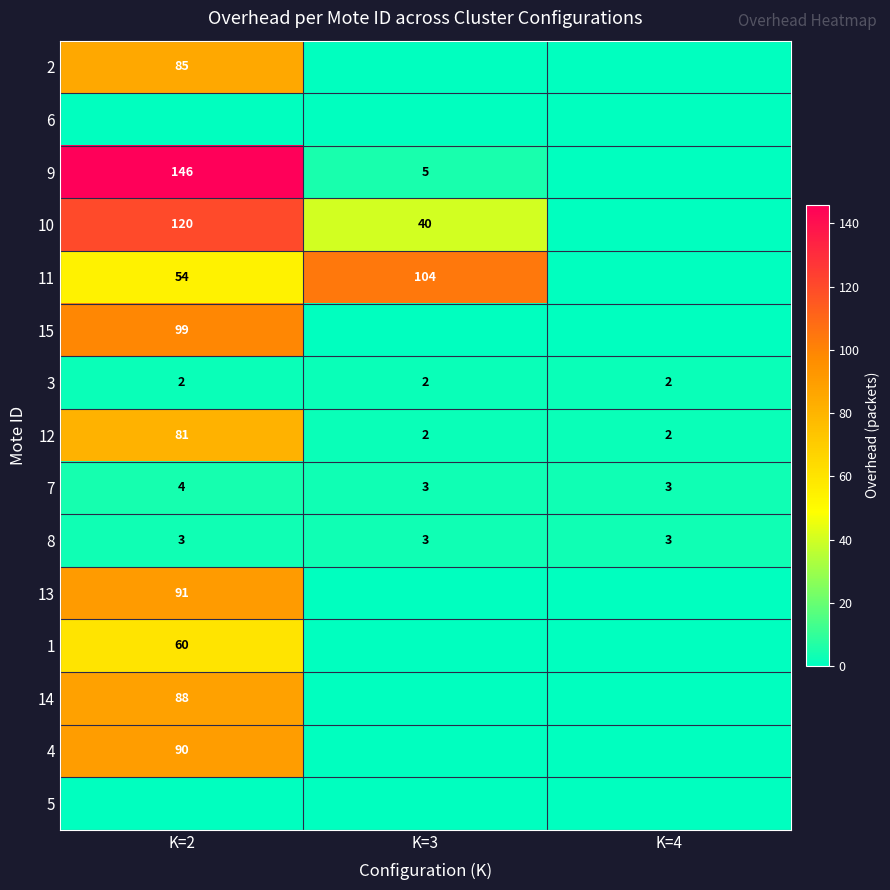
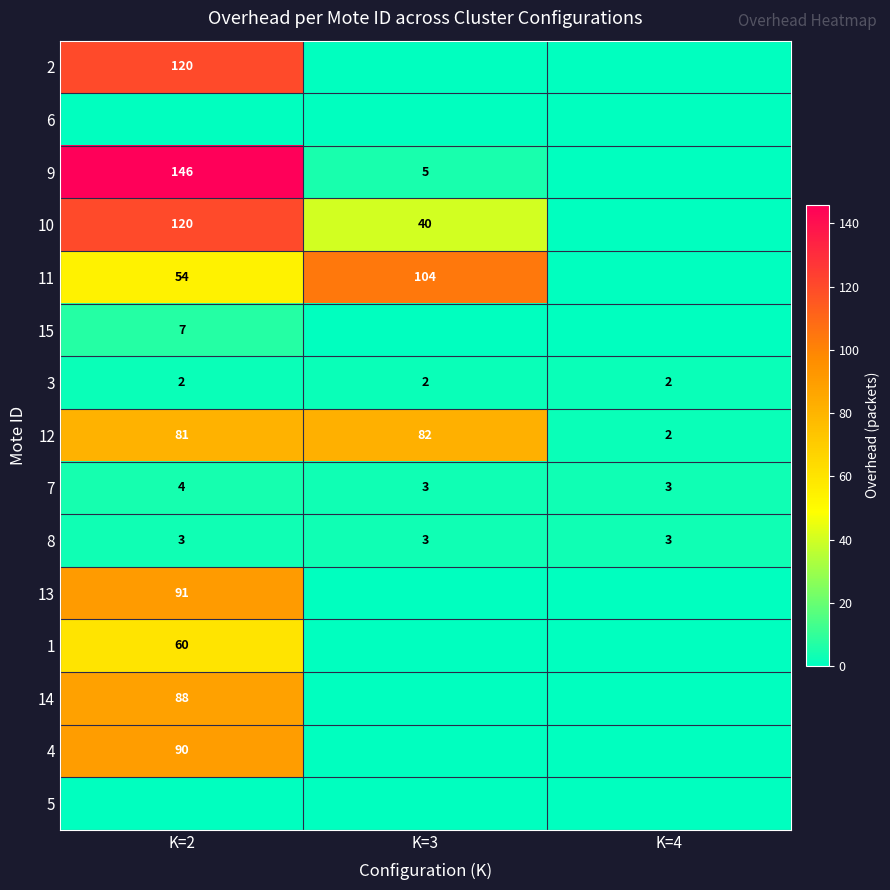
  {
    "2": {
-     "K=2": 85
+     "K=2": 120
    },
    "9": {
      "K=2": 146,
      "K=3": 5
    },
    "10": {
      "K=2": 120,
      "K=3": 40
    },
    "11": {
      "K=2": 54,
      "K=3": 104
    },
    "15": {
-     "K=2": 99
+     "K=2": 7
    },
    "3": {
      "K=2": 2,
      "K=3": 2,
      "K=4": 2
    },
    "12": {
      "K=2": 81,
-     "K=3": 2,
+     "K=3": 82,
      "K=4": 2
    },
    "7": {
      "K=2": 4,
      "K=3": 3,
      "K=4": 3
    },
    "8": {
      "K=2": 3,
      "K=3": 3,
      "K=4": 3
    },
    "13": {
      "K=2": 91
    },
    "1": {
      "K=2": 60
    },
    "14": {
      "K=2": 88
    },
    "4": {
      "K=2": 90
    }
  }
